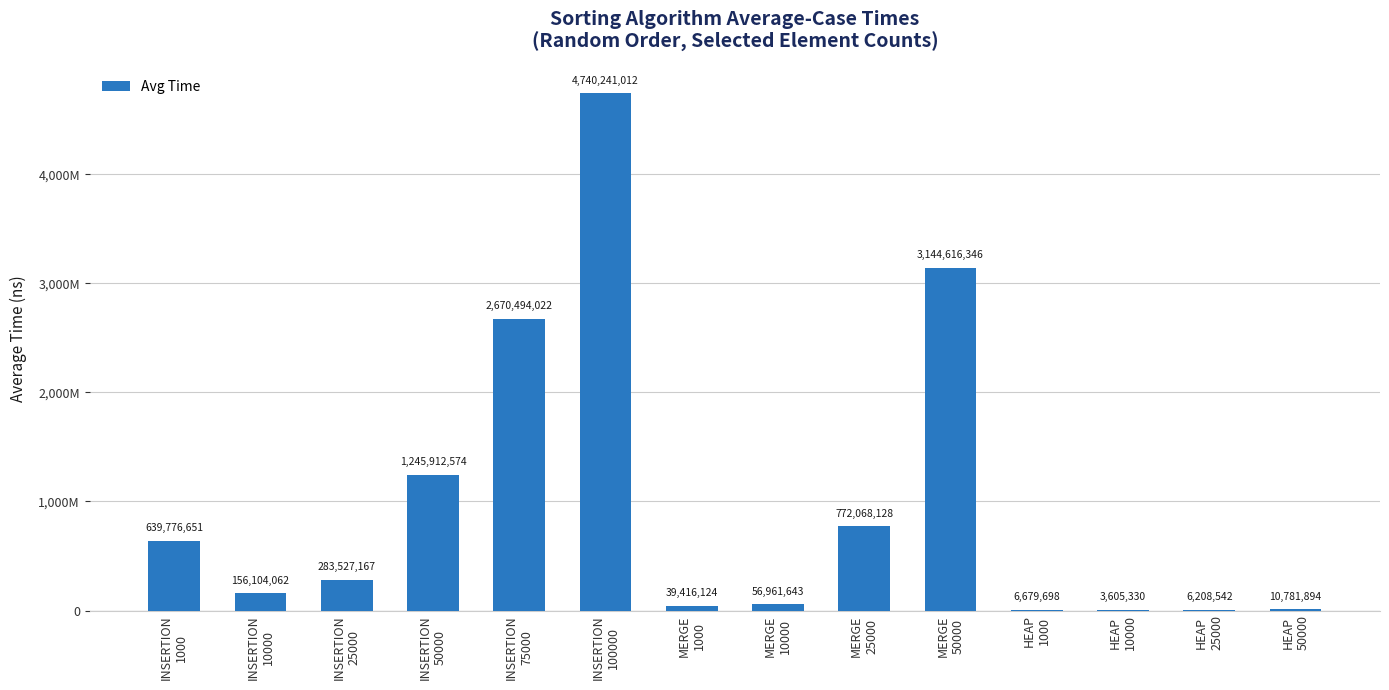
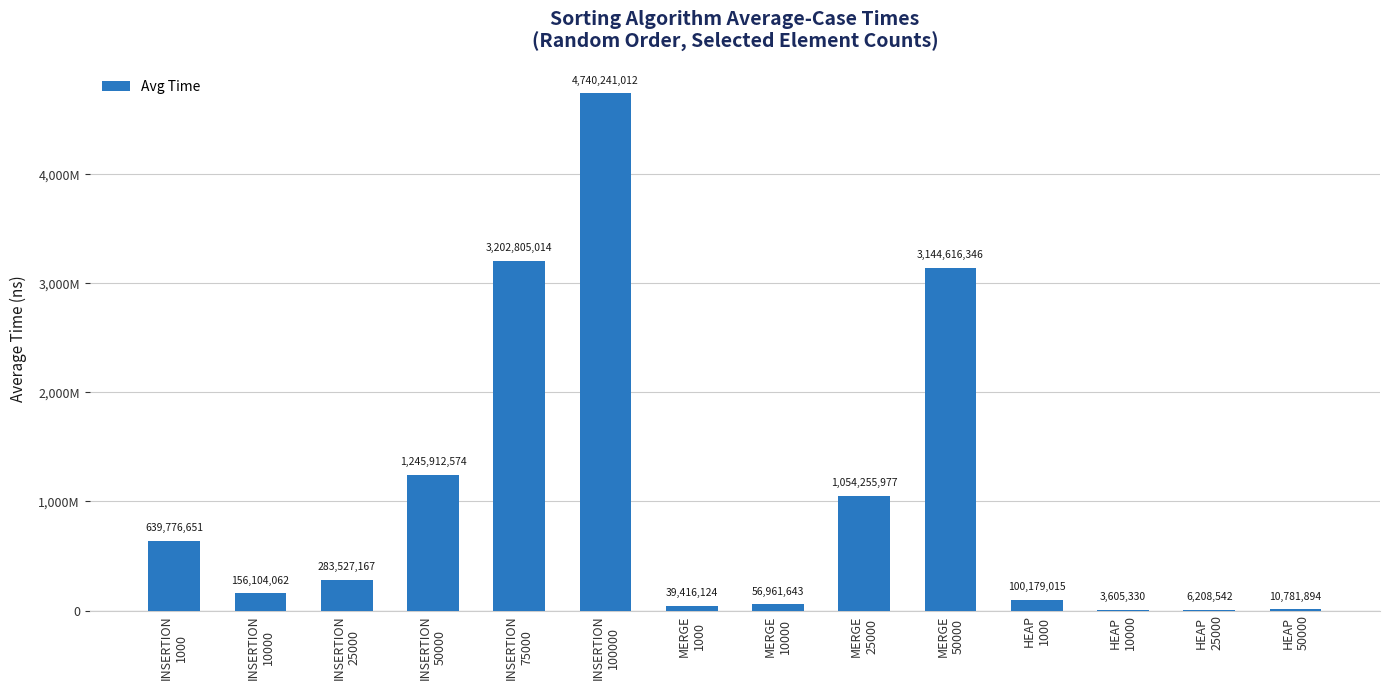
  {
    "INSERTION 1000": "639,776,651",
    "INSERTION 10000": "156,104,062",
    "INSERTION 25000": "283,527,167",
    "INSERTION 50000": "1,245,912,574",
-   "INSERTION 75000": "2,670,494,022",
+   "INSERTION 75000": "3,202,805,014",
    "INSERTION 100000": "4,740,241,012",
    "MERGE 1000": "39,416,124",
    "MERGE 10000": "56,961,643",
-   "MERGE 25000": "772,068,128",
+   "MERGE 25000": "1,054,255,977",
    "MERGE 50000": "3,144,616,346",
-   "HEAP 1000": "6,679,698",
+   "HEAP 1000": "100,179,015",
    "HEAP 10000": "3,605,330",
    "HEAP 25000": "6,208,542",
    "HEAP 50000": "10,781,894"
  }
